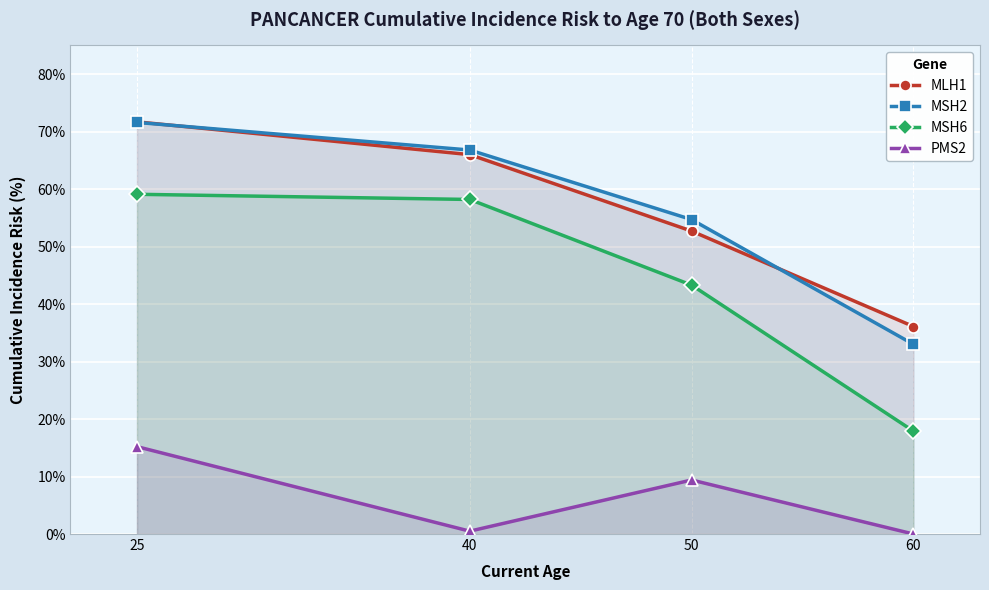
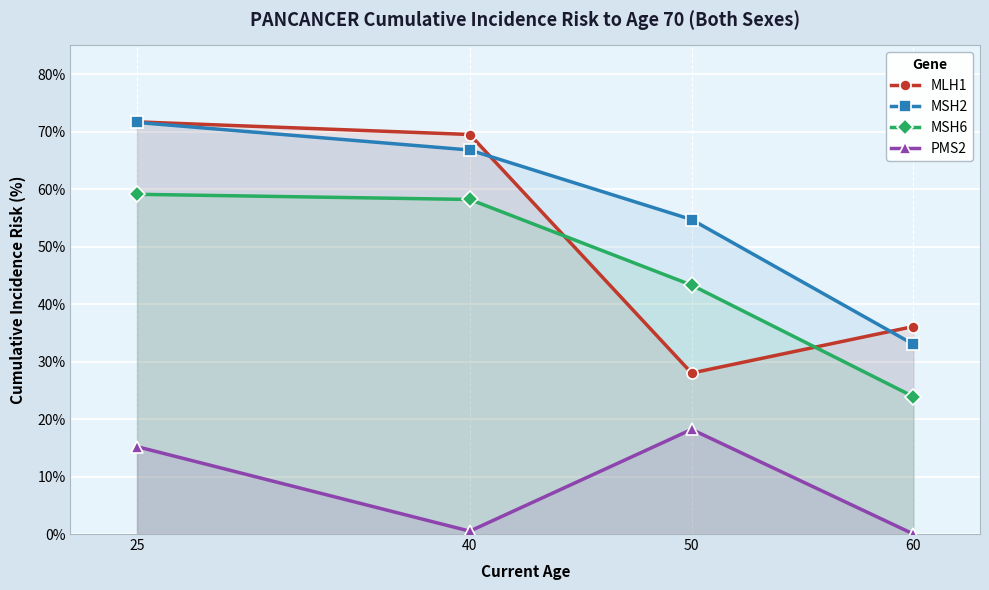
  {
    "MLH1": {
-     "40": "66%",
-     "50": "53%",
+     "40": "70%",
+     "50": "28%",
      "60": "36%"
    },
    "MSH2": {
      "40": "67%",
      "50": "55%",
      "60": "33%"
    },
    "MSH6": {
      "25": "59%",
      "40": "58%",
      "50": "43%",
-     "60": "18%"
+     "60": "24%"
    },
    "PMS2": {
      "25": "15%",
      "40": "1%",
-     "50": "9%",
+     "50": "18%",
      "60": "0%"
    }
  }
